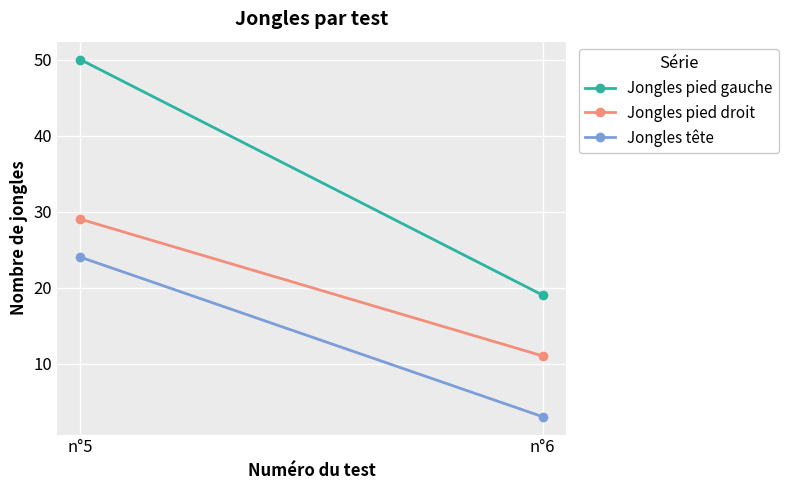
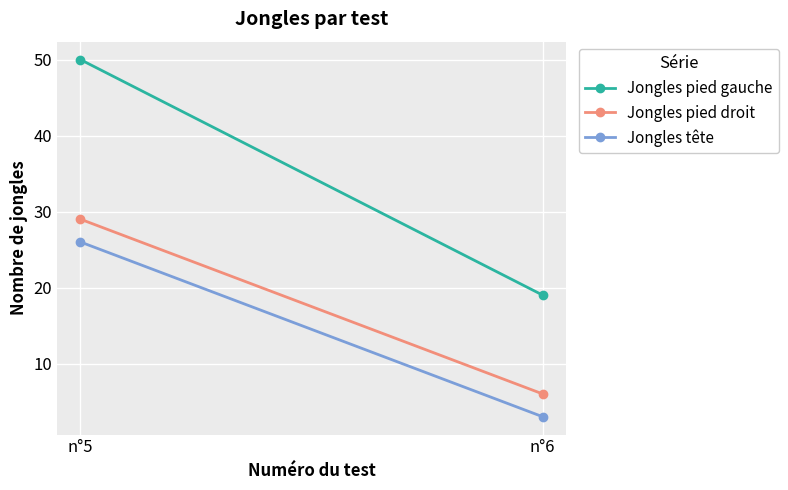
  {
    "Jongles pied gauche": {
      "n°5": 50,
      "n°6": 19
    },
    "Jongles pied droit": {
      "n°5": 29,
-     "n°6": 11
+     "n°6": 6
    },
    "Jongles tête": {
-     "n°5": 24,
+     "n°5": 26,
      "n°6": 3
    }
  }
